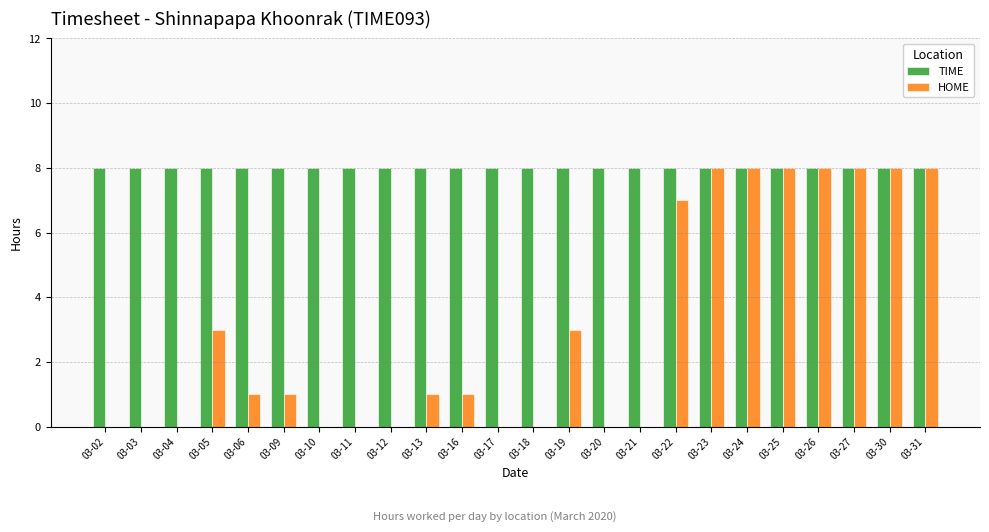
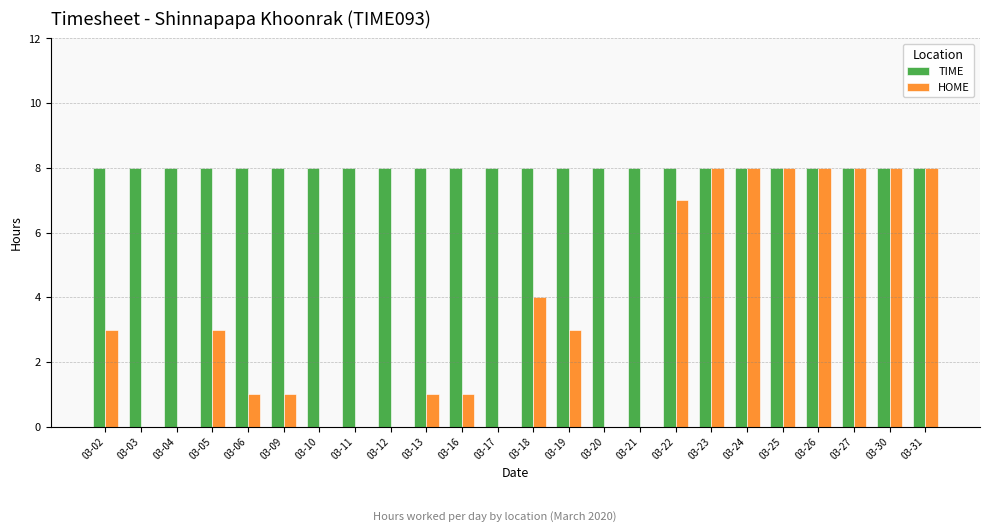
  {
    "TIME": {
      "03-02": 8,
      "03-03": 8,
      "03-04": 8,
      "03-05": 8,
      "03-06": 8,
      "03-09": 8,
      "03-10": 8,
      "03-11": 8,
      "03-12": 8,
      "03-13": 8,
      "03-16": 8,
      "03-17": 8,
      "03-18": 8,
      "03-19": 8,
      "03-20": 8,
      "03-21": 8,
      "03-22": 8,
      "03-23": 8,
      "03-24": 8,
      "03-25": 8,
      "03-26": 8,
      "03-27": 8,
      "03-30": 8,
      "03-31": 8
    },
    "HOME": {
-     "03-02": 0,
+     "03-02": 3,
      "03-03": 0,
      "03-04": 0,
      "03-05": 3,
      "03-06": 1,
      "03-09": 1,
      "03-10": 0,
      "03-11": 0,
      "03-12": 0,
      "03-13": 1,
      "03-16": 1,
      "03-17": 0,
-     "03-18": 0,
+     "03-18": 4,
      "03-19": 3,
      "03-20": 0,
      "03-21": 0,
      "03-22": 7,
      "03-23": 8,
      "03-24": 8,
      "03-25": 8,
      "03-26": 8,
      "03-27": 8,
      "03-30": 8,
      "03-31": 8
    }
  }
